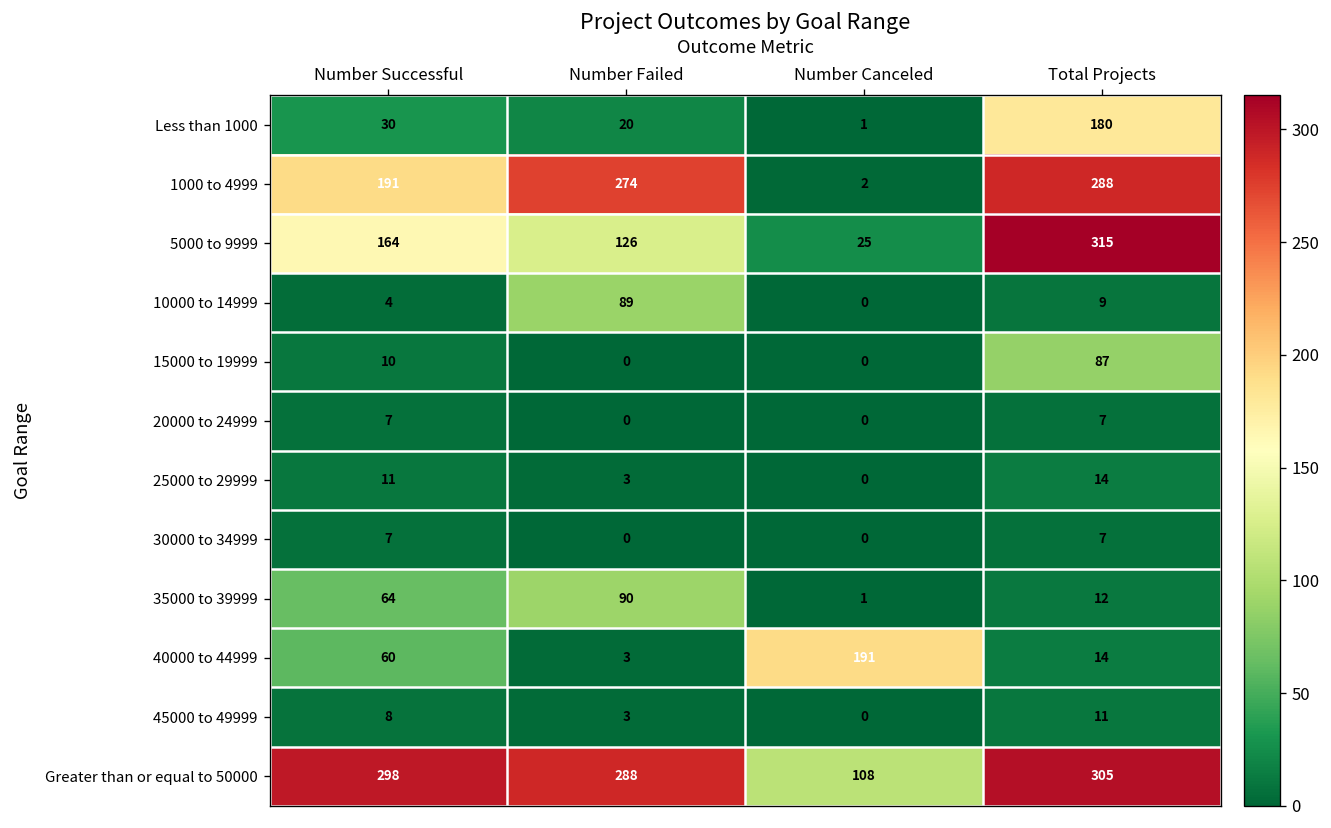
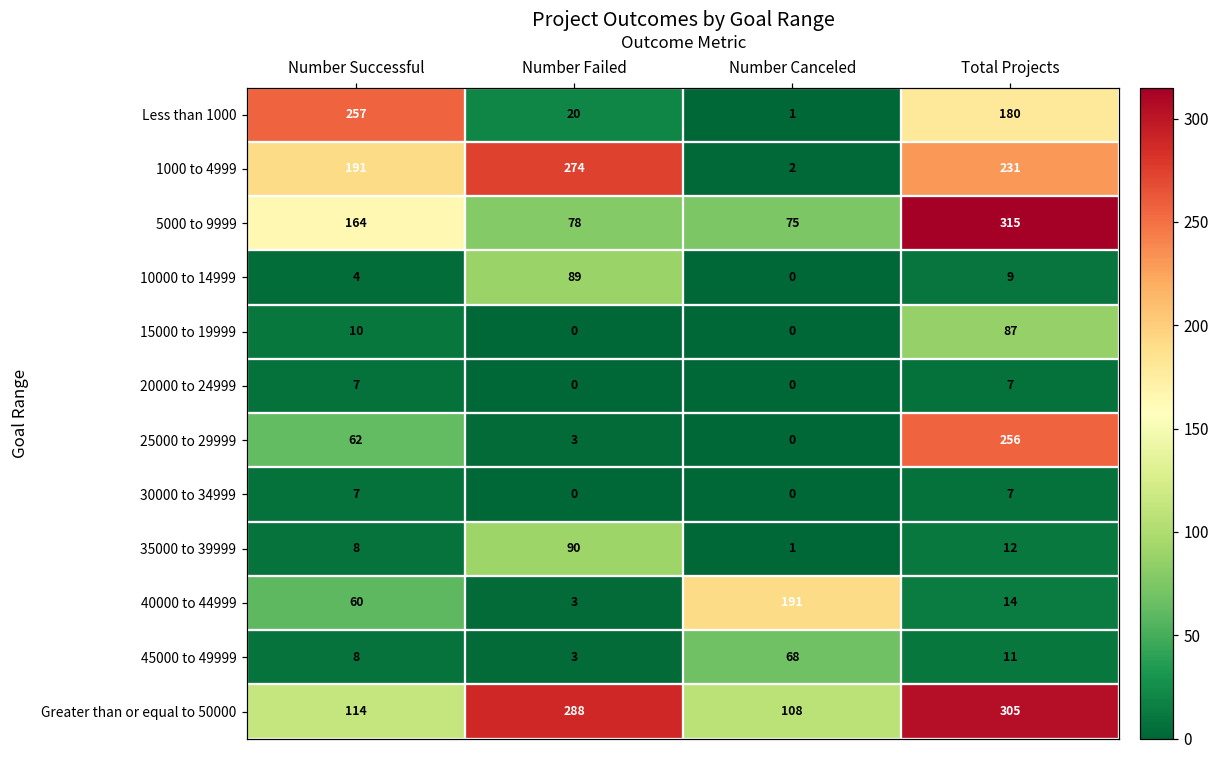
  {
    "Less than 1000": {
-     "Number Successful": 30,
+     "Number Successful": 257,
      "Number Failed": 20,
      "Number Canceled": 1,
      "Total Projects": 180
    },
    "1000 to 4999": {
      "Number Successful": 191,
      "Number Failed": 274,
      "Number Canceled": 2,
-     "Total Projects": 288
+     "Total Projects": 231
    },
    "5000 to 9999": {
      "Number Successful": 164,
-     "Number Failed": 126,
-     "Number Canceled": 25,
+     "Number Failed": 78,
+     "Number Canceled": 75,
      "Total Projects": 315
    },
    "10000 to 14999": {
      "Number Successful": 4,
      "Number Failed": 89,
      "Number Canceled": 0,
      "Total Projects": 9
    },
    "15000 to 19999": {
      "Number Successful": 10,
      "Number Failed": 0,
      "Number Canceled": 0,
      "Total Projects": 87
    },
    "20000 to 24999": {
      "Number Successful": 7,
      "Number Failed": 0,
      "Number Canceled": 0,
      "Total Projects": 7
    },
    "25000 to 29999": {
-     "Number Successful": 11,
+     "Number Successful": 62,
      "Number Failed": 3,
      "Number Canceled": 0,
-     "Total Projects": 14
+     "Total Projects": 256
    },
    "30000 to 34999": {
      "Number Successful": 7,
      "Number Failed": 0,
      "Number Canceled": 0,
      "Total Projects": 7
    },
    "35000 to 39999": {
-     "Number Successful": 64,
+     "Number Successful": 8,
      "Number Failed": 90,
      "Number Canceled": 1,
      "Total Projects": 12
    },
    "40000 to 44999": {
      "Number Successful": 60,
      "Number Failed": 3,
      "Number Canceled": 191,
      "Total Projects": 14
    },
    "45000 to 49999": {
      "Number Successful": 8,
      "Number Failed": 3,
-     "Number Canceled": 0,
+     "Number Canceled": 68,
      "Total Projects": 11
    },
    "Greater than or equal to 50000": {
-     "Number Successful": 298,
+     "Number Successful": 114,
      "Number Failed": 288,
      "Number Canceled": 108,
      "Total Projects": 305
    }
  }
